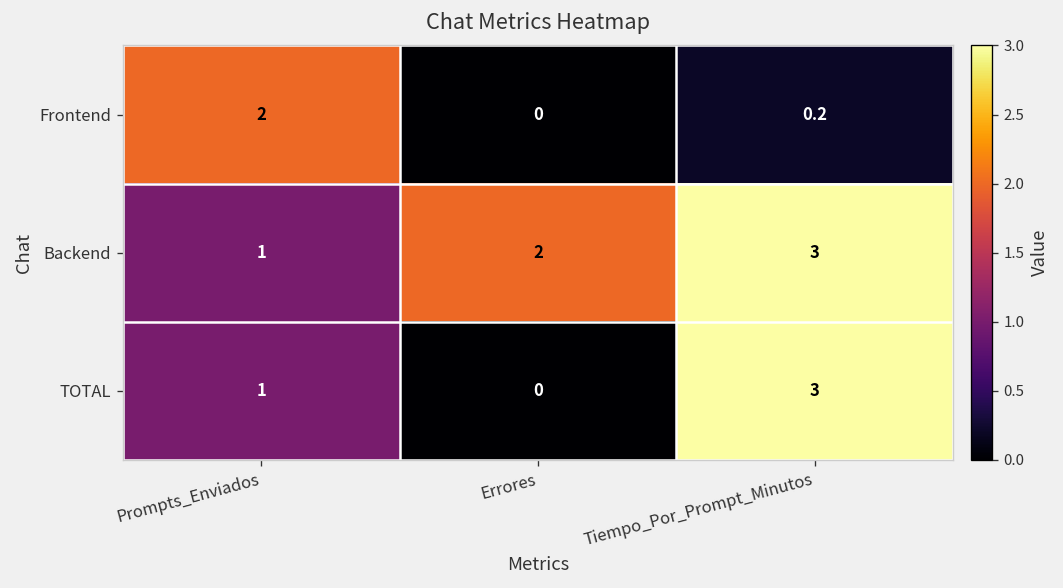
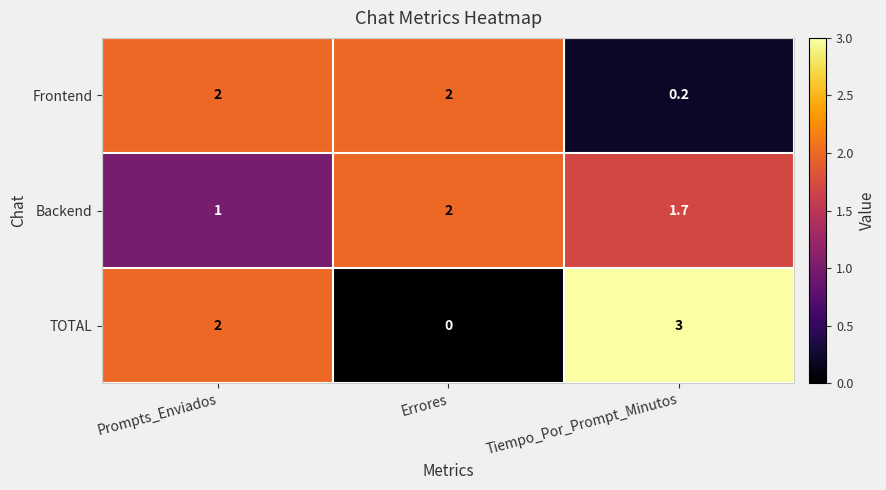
  {
    "Frontend": {
      "Prompts_Enviados": 2,
-     "Errores": 0,
+     "Errores": 2,
      "Tiempo_Por_Prompt_Minutos": 0.2
    },
    "Backend": {
      "Prompts_Enviados": 1,
      "Errores": 2,
-     "Tiempo_Por_Prompt_Minutos": 3
+     "Tiempo_Por_Prompt_Minutos": 1.7
    },
    "TOTAL": {
-     "Prompts_Enviados": 1,
+     "Prompts_Enviados": 2,
      "Errores": 0,
      "Tiempo_Por_Prompt_Minutos": 3
    }
  }
